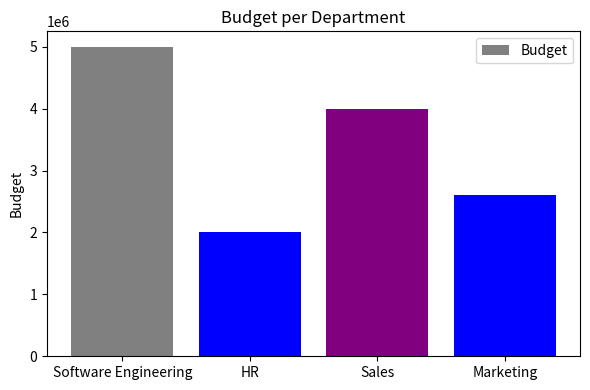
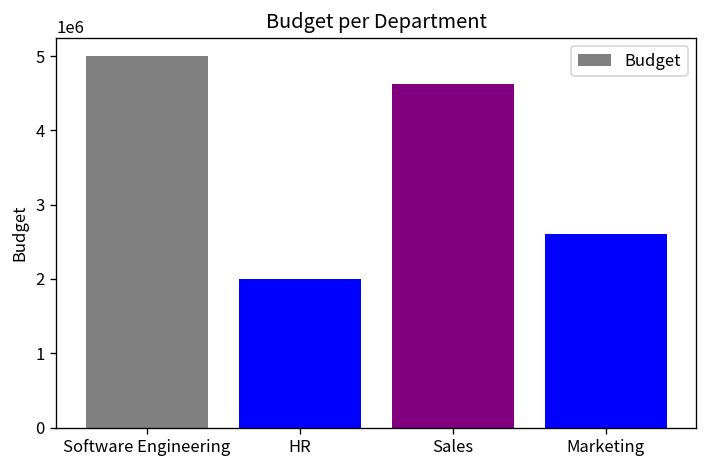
  {
    "Software Engineering": 5000000,
    "HR": 2000000,
-   "Sales": 4000000,
+   "Sales": 4600000,
    "Marketing": 2600000
  }
